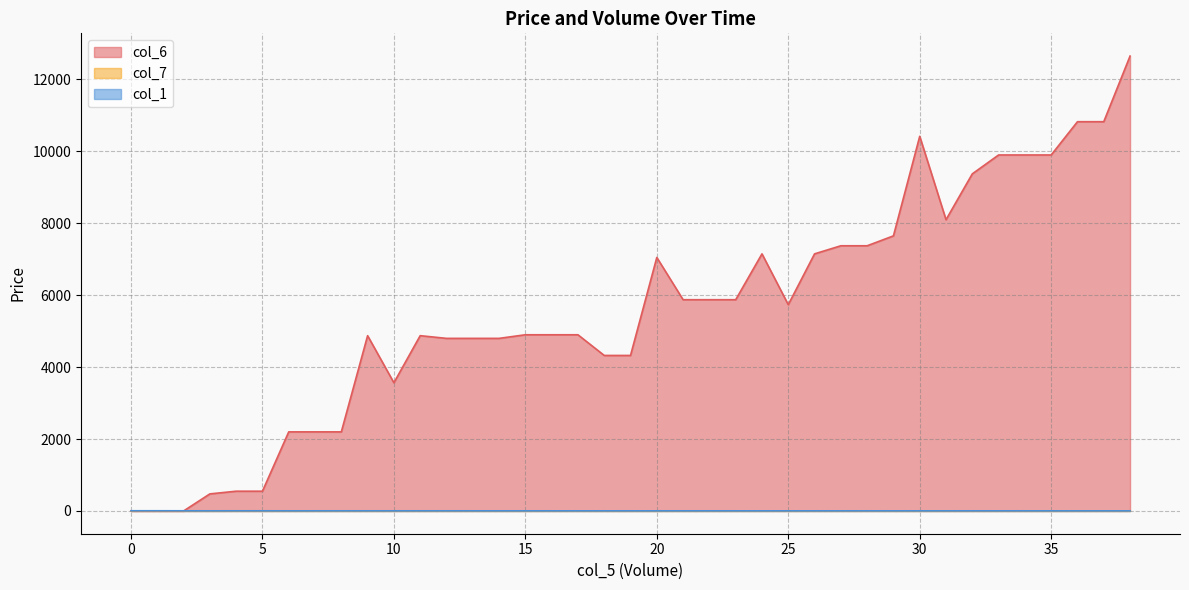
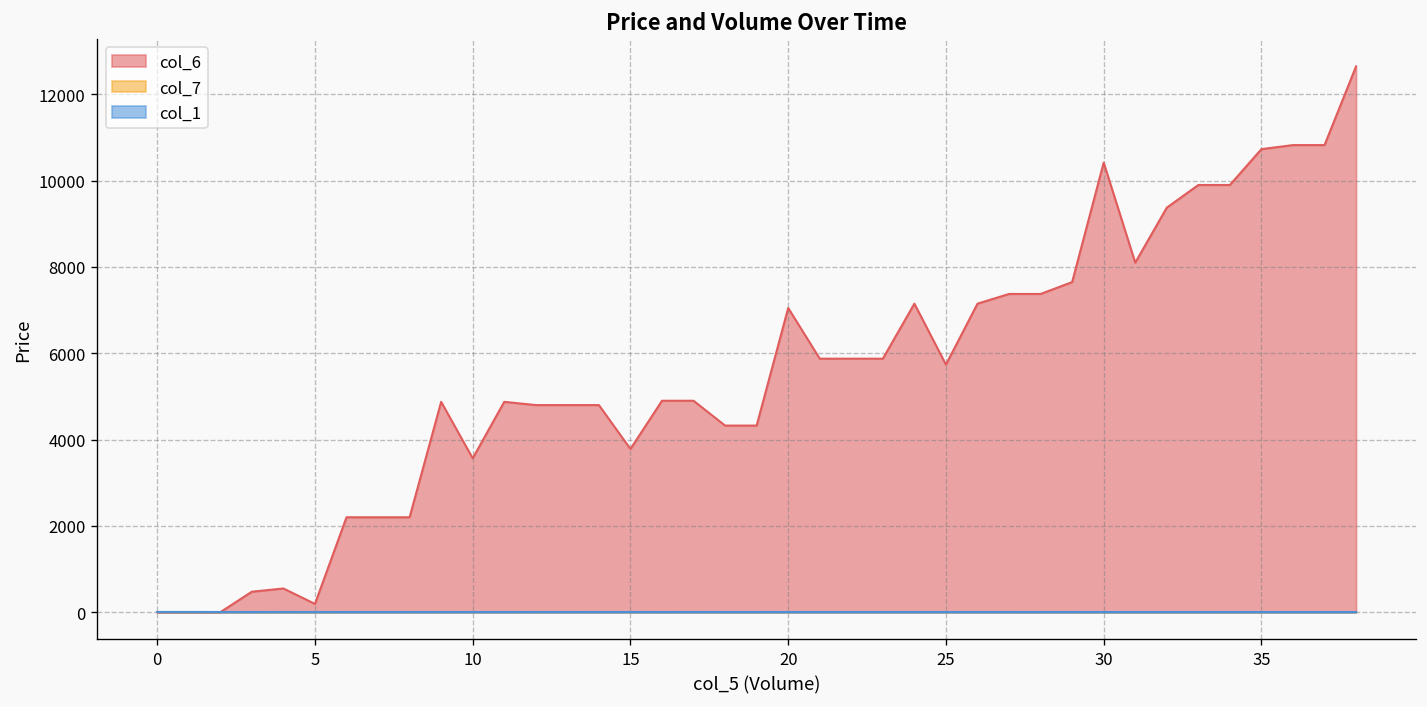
  {
    "col_6": {
-     "5": 600,
+     "5": 200,
      "10": 3600,
-     "15": 4900,
+     "15": 3800,
      "20": 7100,
      "25": 5700,
      "30": 10400,
-     "35": 9900
+     "35": 10700
    },
    "col_1": {
      "5": 0,
      "10": 0,
      "15": 0,
      "20": 0,
      "25": 0,
      "30": 0,
      "35": 0
    }
  }
